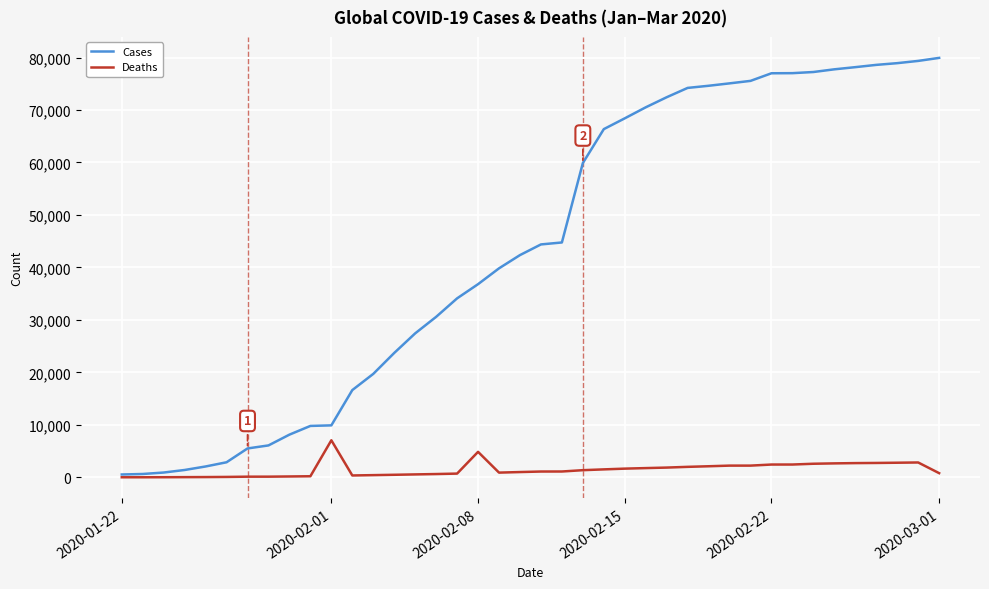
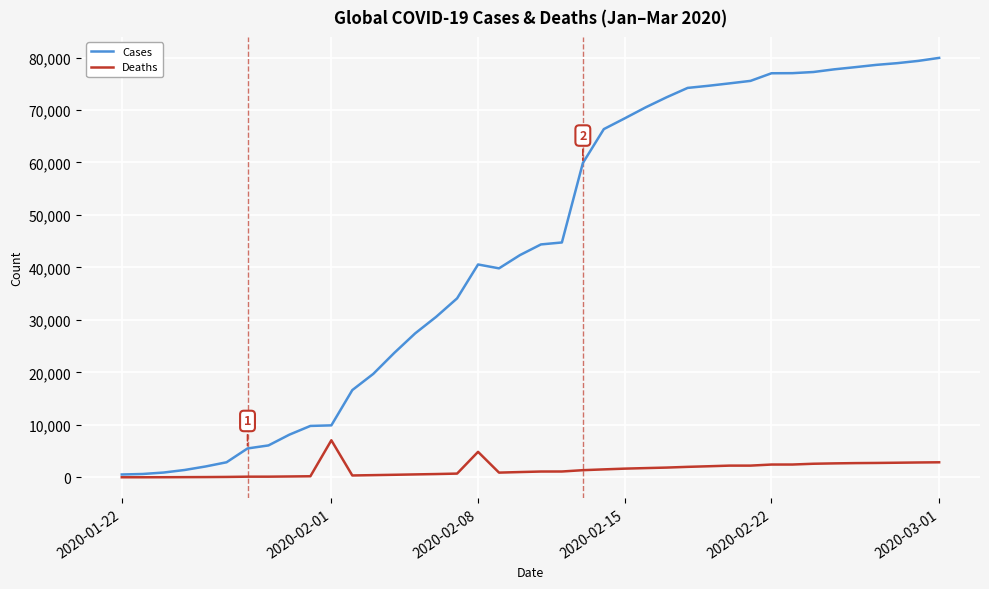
  {
    "Cases": {
      "2020-01-22": "1,000",
      "2020-02-01": "10,000",
-     "2020-02-08": "37,000",
+     "2020-02-08": "41,000",
      "2020-02-15": "68,000",
      "2020-02-22": "77,000",
      "2020-03-01": "80,000"
    },
    "Deaths": {
      "2020-01-22": "0",
      "2020-02-01": "7,000",
      "2020-02-08": "5,000",
      "2020-02-15": "2,000",
      "2020-02-22": "2,000",
-     "2020-03-01": "1,000"
+     "2020-03-01": "3,000"
    }
  }
